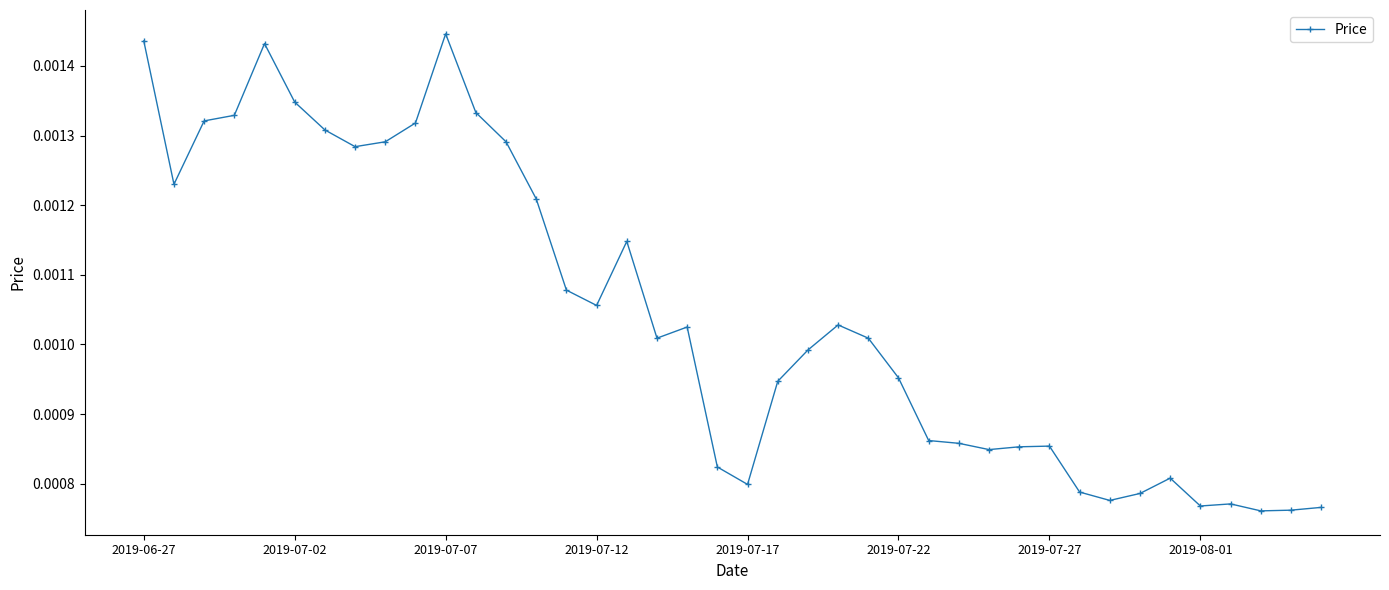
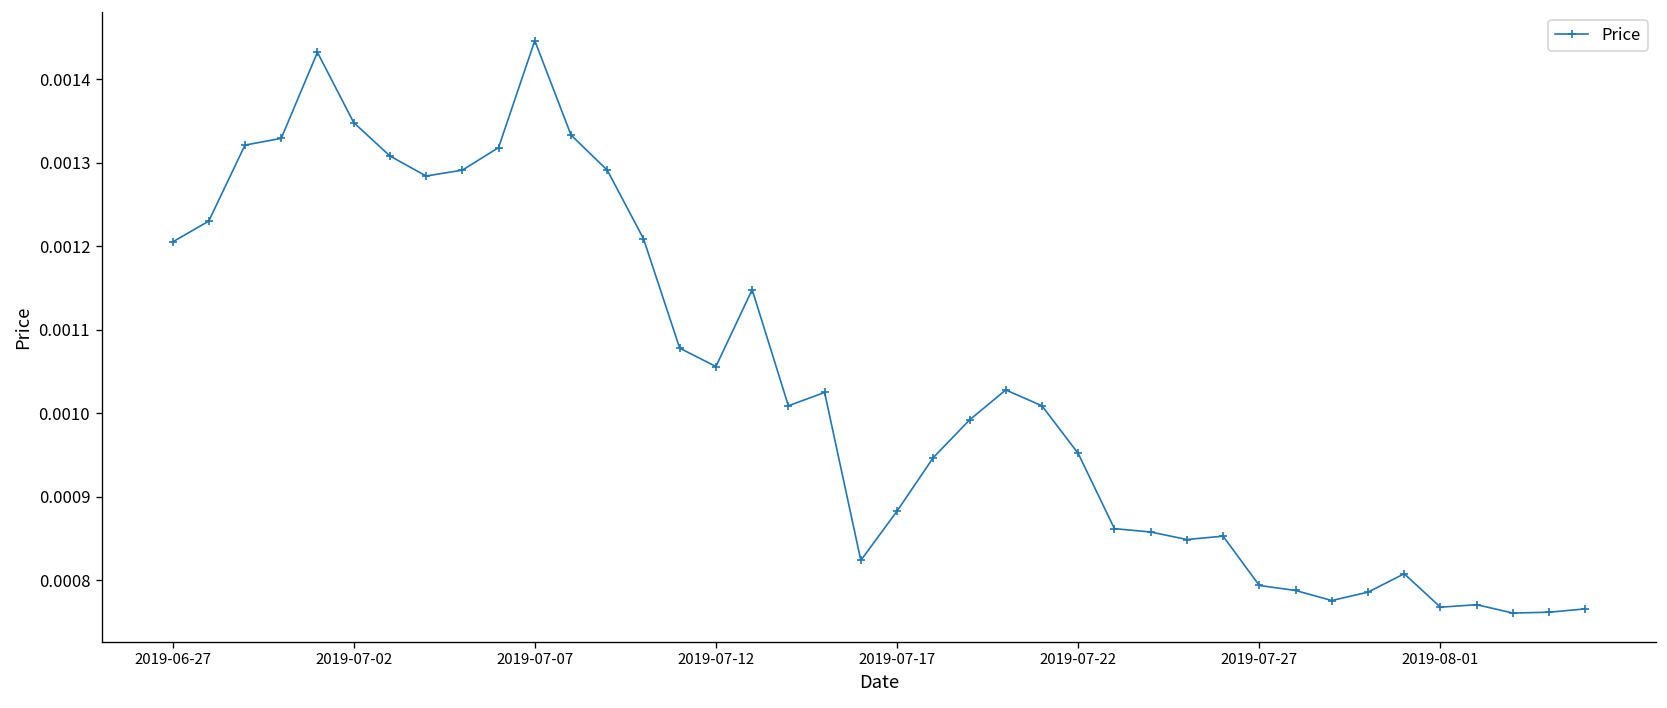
  {
-   "2019-06-27": 0.00144,
+   "2019-06-27": 0.00121,
    "2019-07-02": 0.00135,
    "2019-07-07": 0.00145,
    "2019-07-12": 0.00106,
-   "2019-07-17": 0.00080,
+   "2019-07-17": 0.00088,
    "2019-07-22": 0.00095,
-   "2019-07-27": 0.00085,
+   "2019-07-27": 0.00079,
    "2019-08-01": 0.00077
  }
